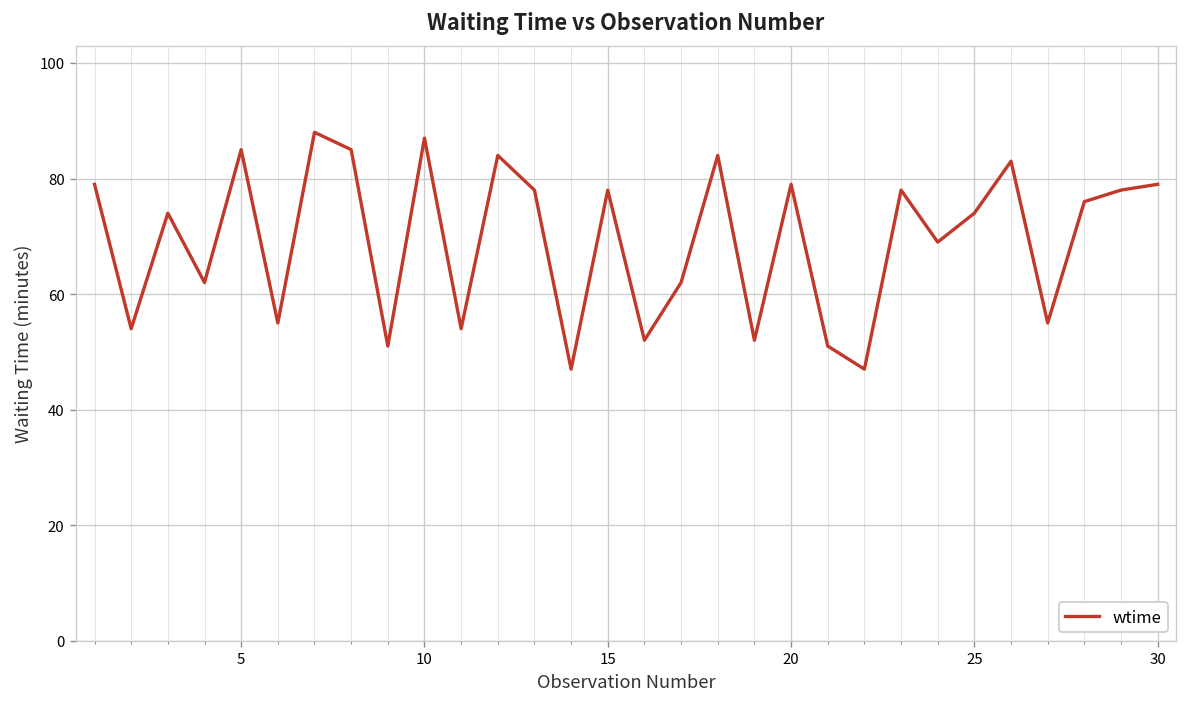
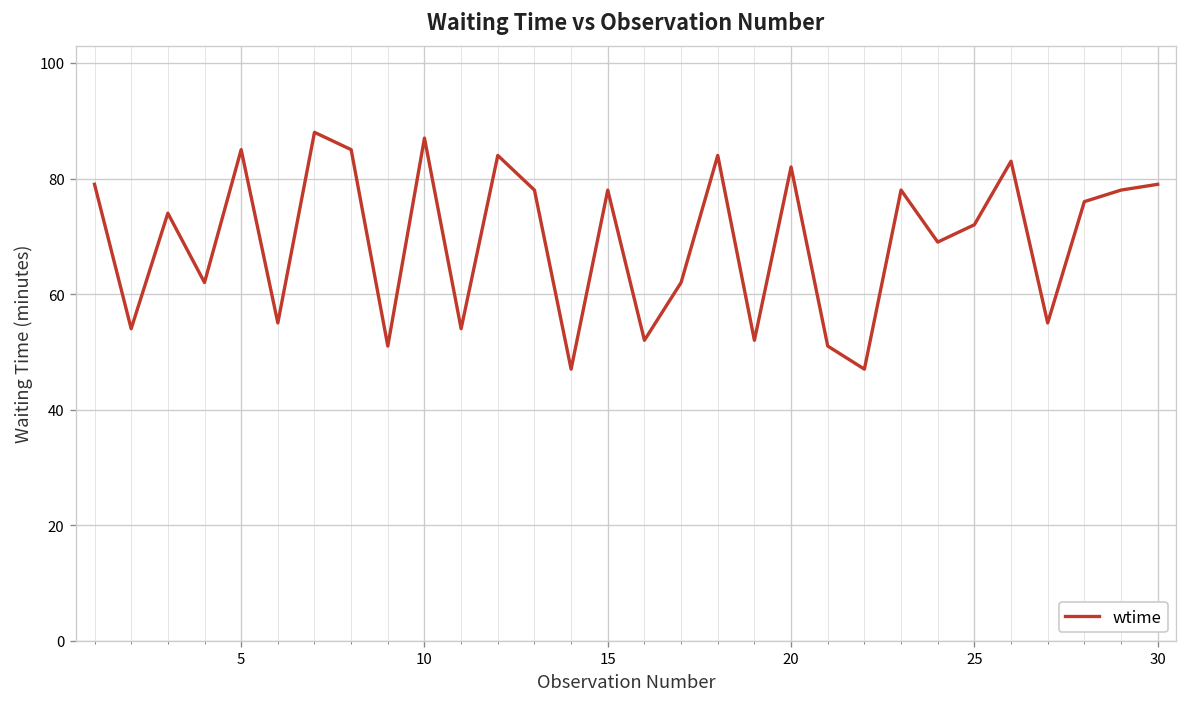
  {
    "5": 85,
    "10": 87,
    "15": 78,
-   "20": 79,
-   "25": 74,
+   "20": 82,
+   "25": 72,
    "30": 79
  }
